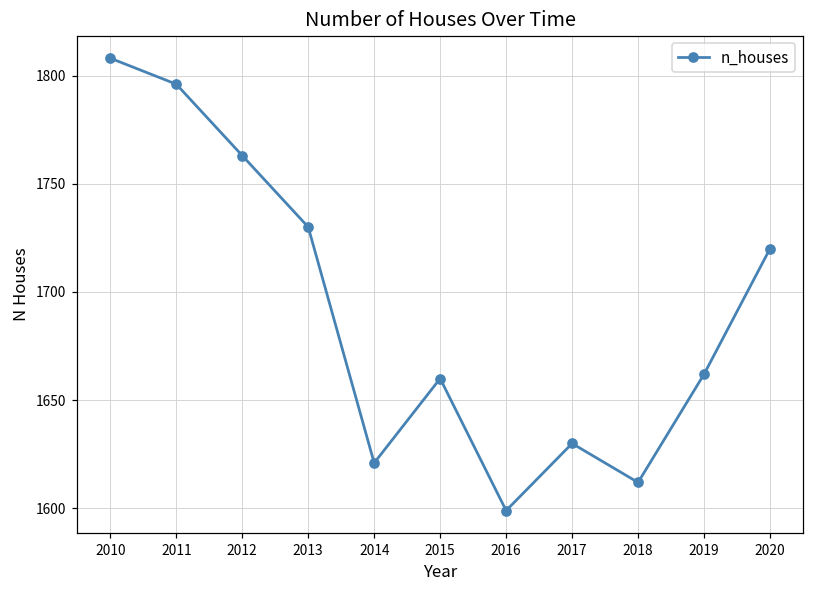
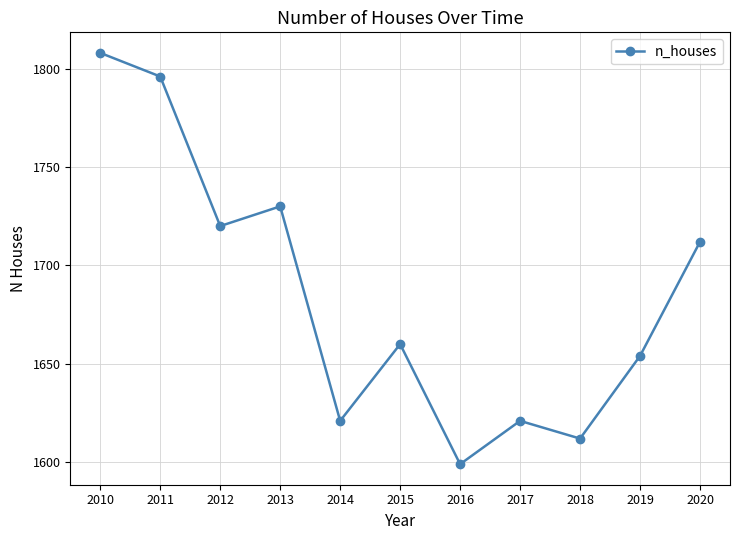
  {
    "2010": 1808,
    "2011": 1796,
-   "2012": 1763,
+   "2012": 1720,
    "2013": 1730,
    "2014": 1621,
    "2015": 1660,
    "2016": 1599,
-   "2017": 1630,
+   "2017": 1621,
    "2018": 1612,
-   "2019": 1662,
-   "2020": 1720
+   "2019": 1654,
+   "2020": 1712
  }
